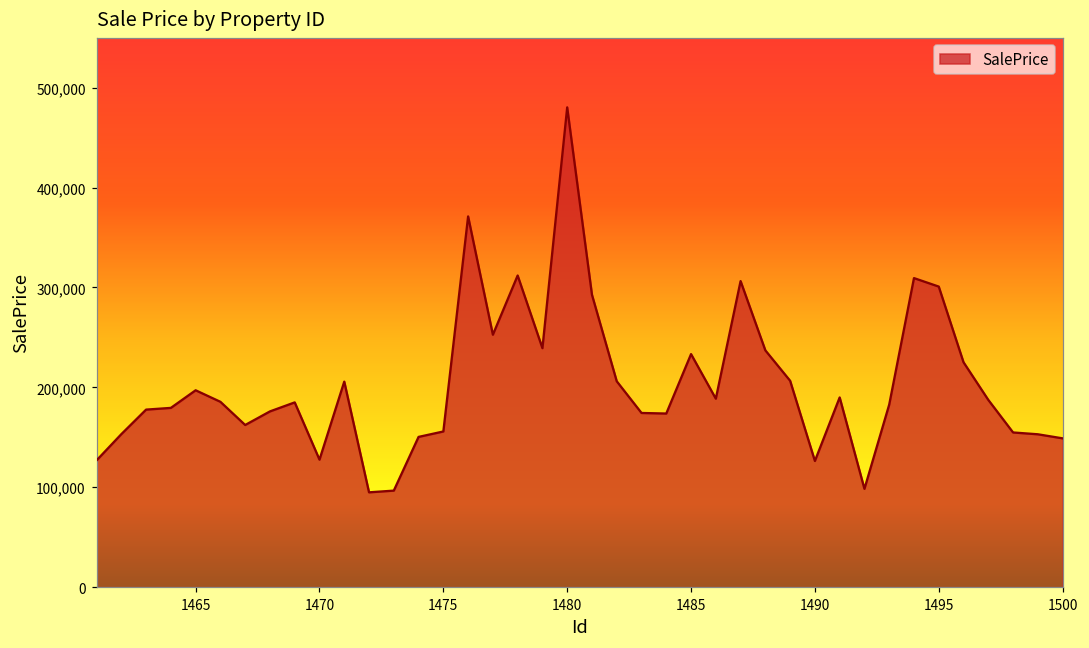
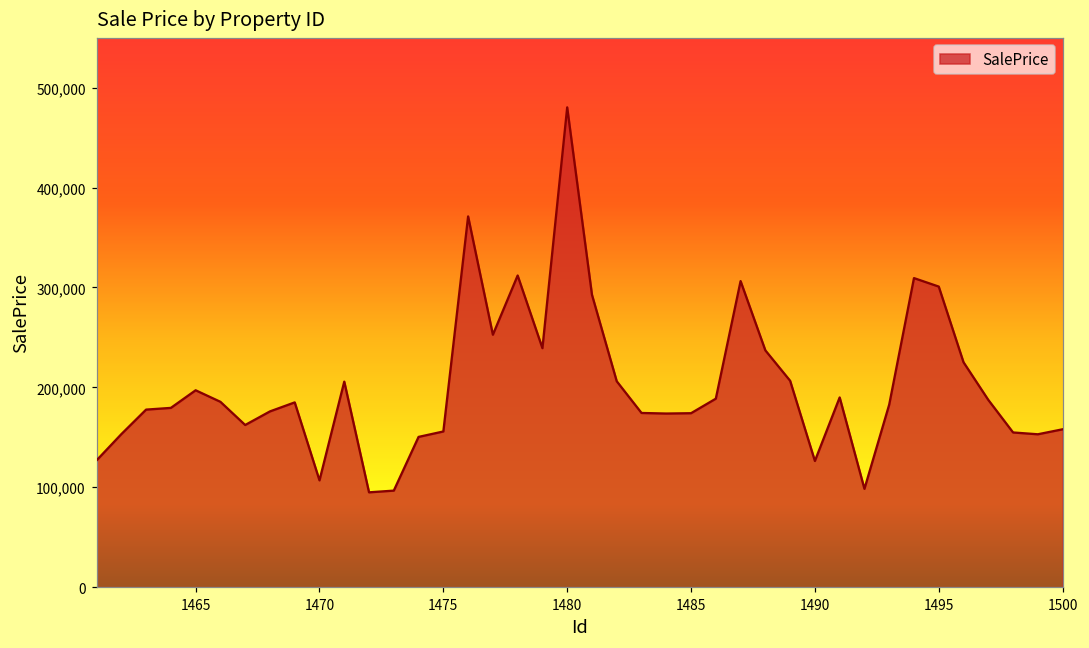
  {
    "1465": "200,000",
-   "1470": "130,000",
+   "1470": "110,000",
    "1475": "160,000",
    "1480": "480,000",
-   "1485": "230,000",
+   "1485": "170,000",
    "1490": "130,000",
    "1495": "300,000",
-   "1500": "150,000"
+   "1500": "160,000"
  }
